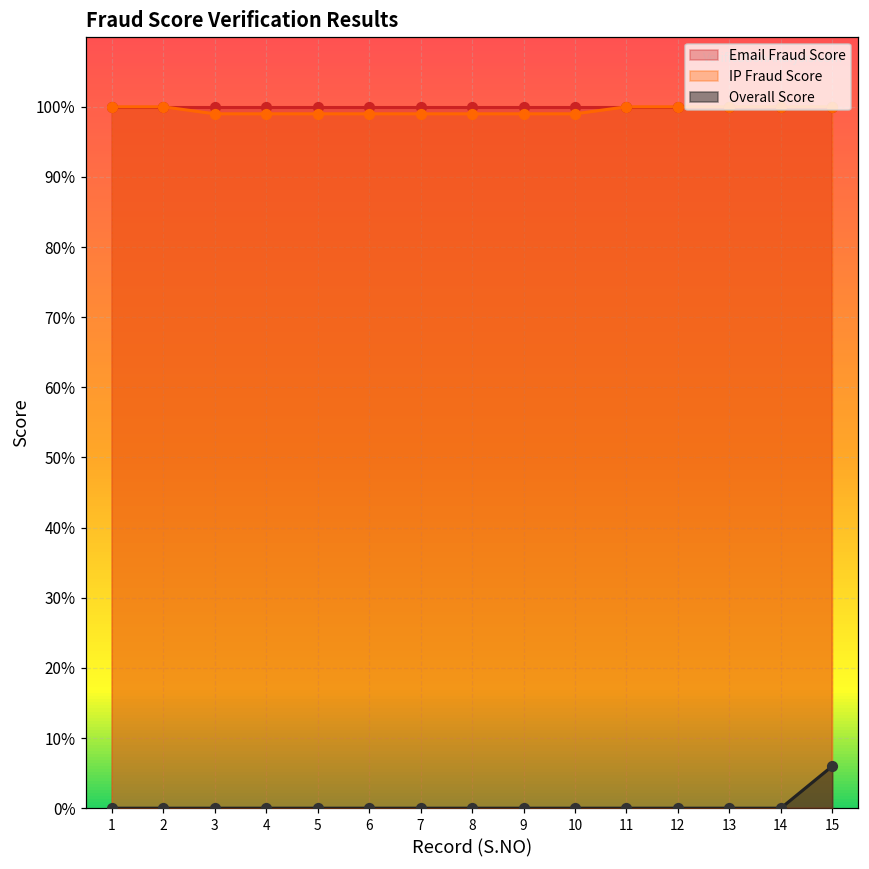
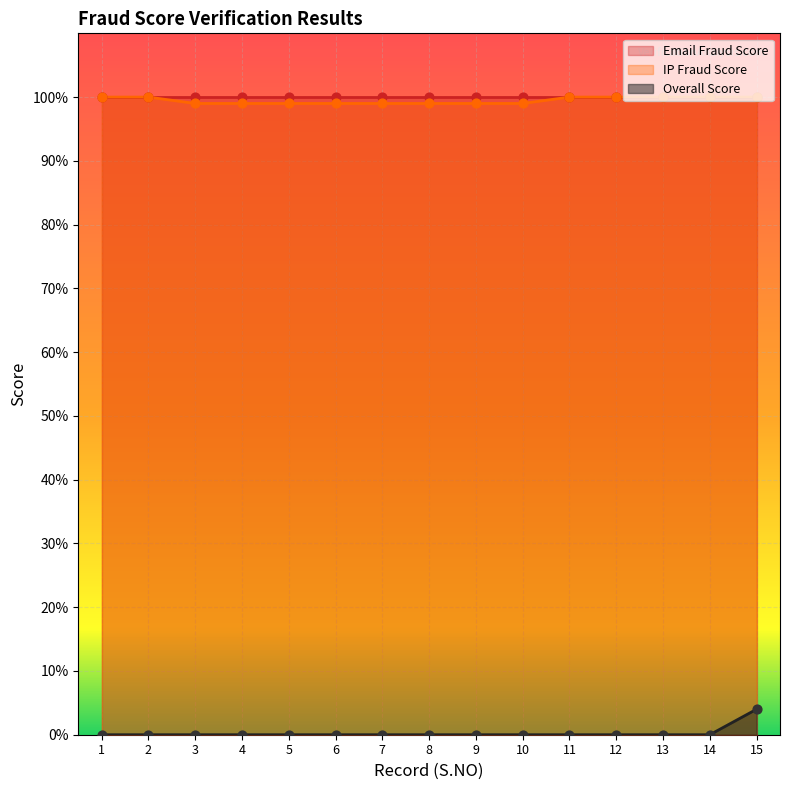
  {
    "Overall Score": {
      "1": "0%",
      "2": "0%",
      "3": "0%",
      "4": "0%",
      "5": "0%",
      "6": "0%",
      "7": "0%",
      "8": "0%",
      "9": "0%",
      "10": "0%",
      "11": "0%",
      "12": "0%",
      "13": "0%",
      "14": "0%",
-     "15": "6%"
+     "15": "4%"
    }
  }
